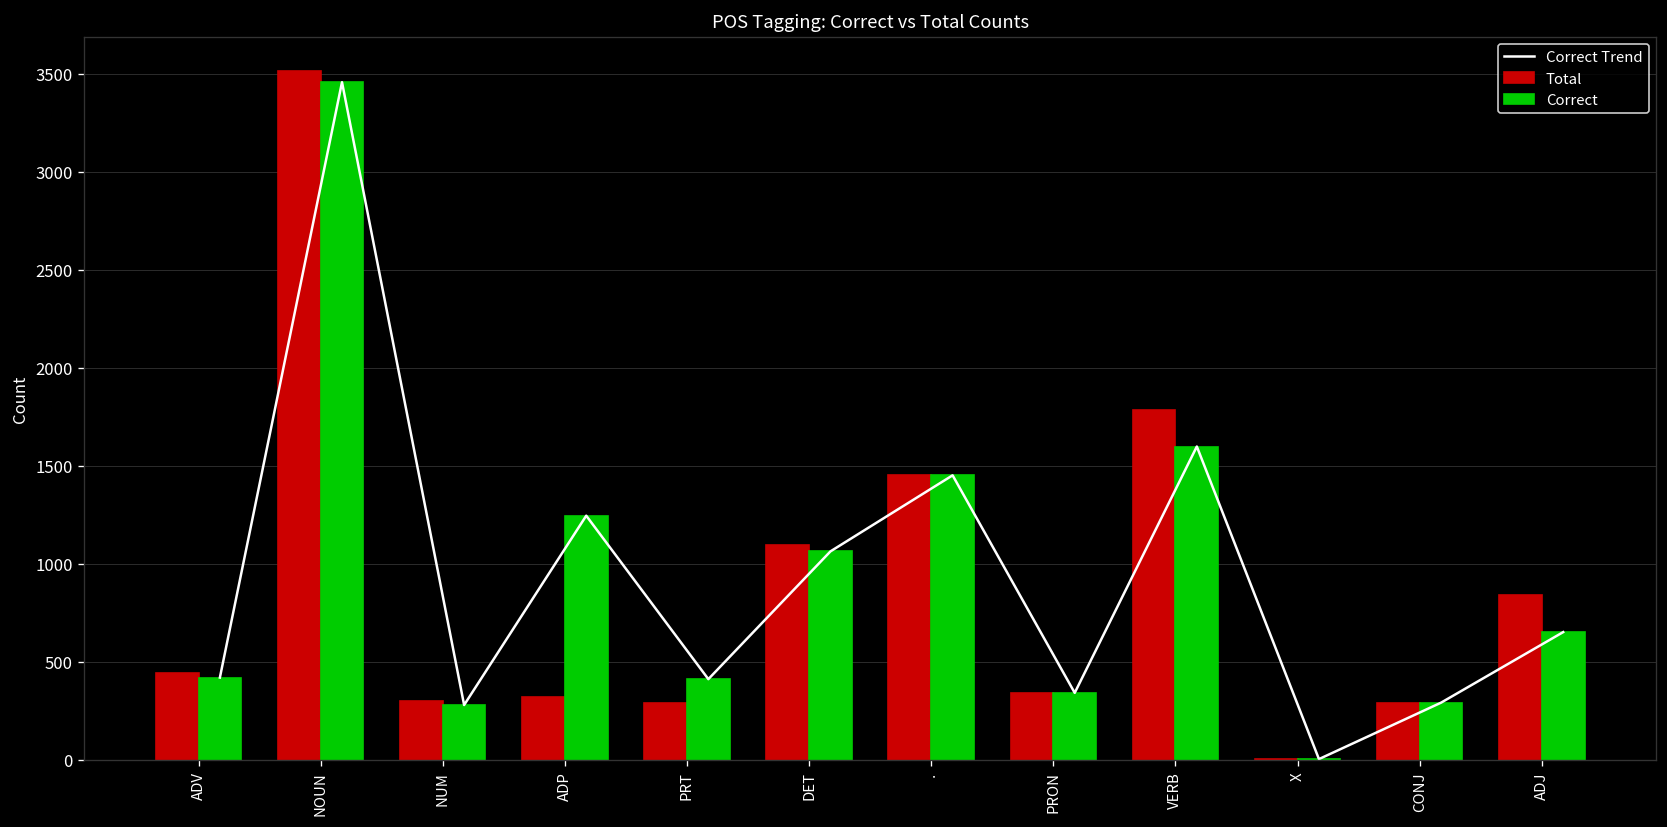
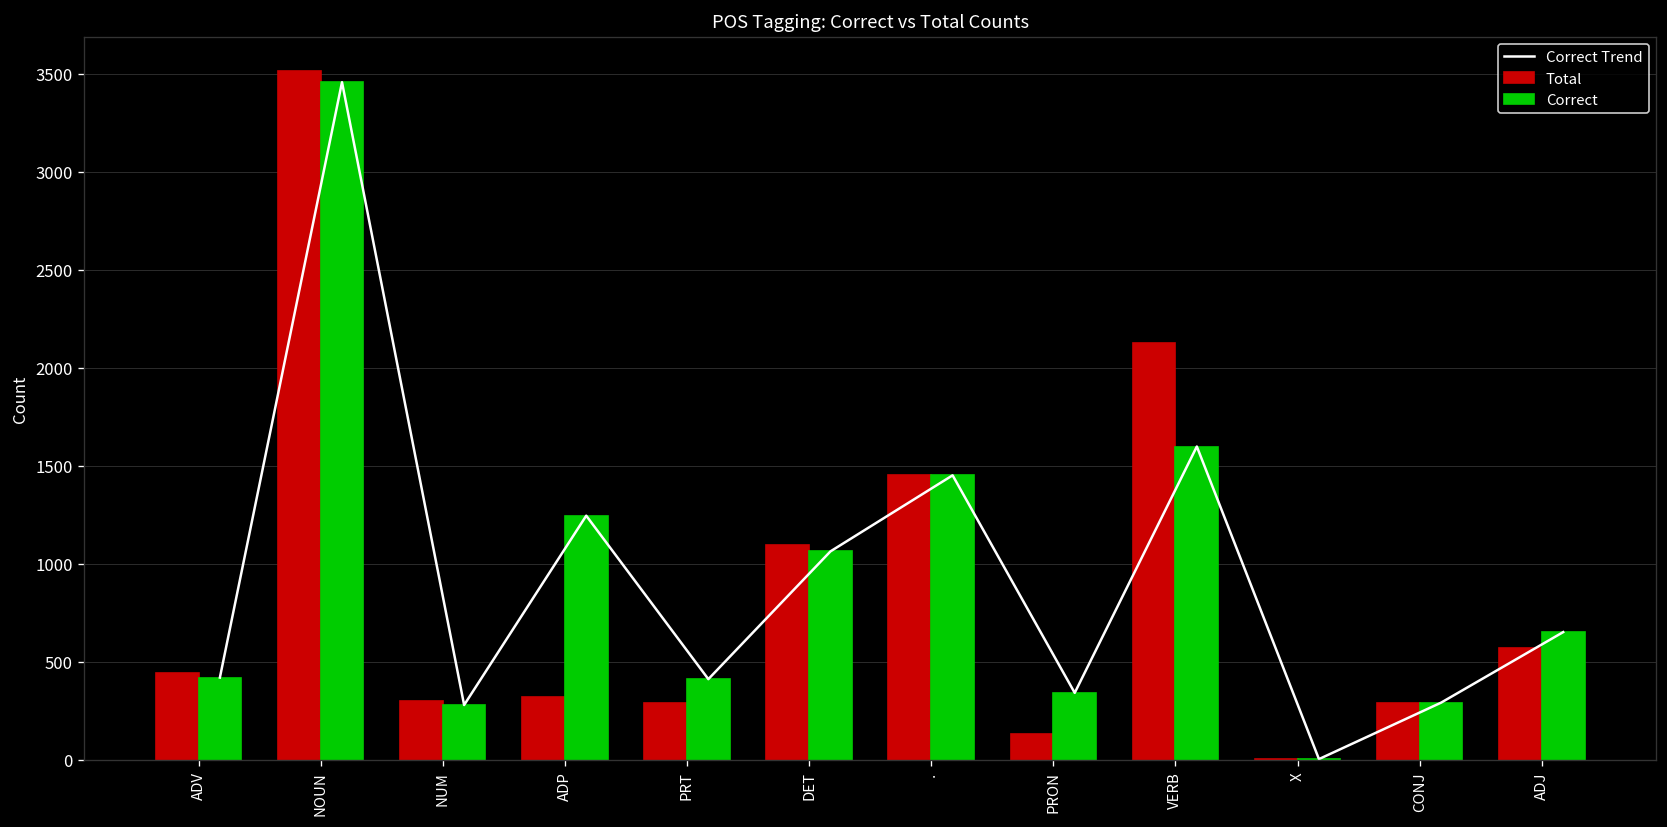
  {
    "Total": {
      "ADV": 440,
      "NOUN": 3510,
      "NUM": 300,
      "ADP": 320,
      "PRT": 290,
      "DET": 1100,
      ".": 1450,
-     "PRON": 340,
-     "VERB": 1790,
+     "PRON": 130,
+     "VERB": 2120,
      "CONJ": 290,
-     "ADJ": 840
+     "ADJ": 570
    },
    "Correct": {
      "ADV": 420,
      "NOUN": 3460,
      "NUM": 280,
      "ADP": 1250,
      "PRT": 410,
      "DET": 1060,
      ".": 1450,
      "PRON": 340,
      "VERB": 1600,
      "CONJ": 290,
      "ADJ": 650
    }
  }
